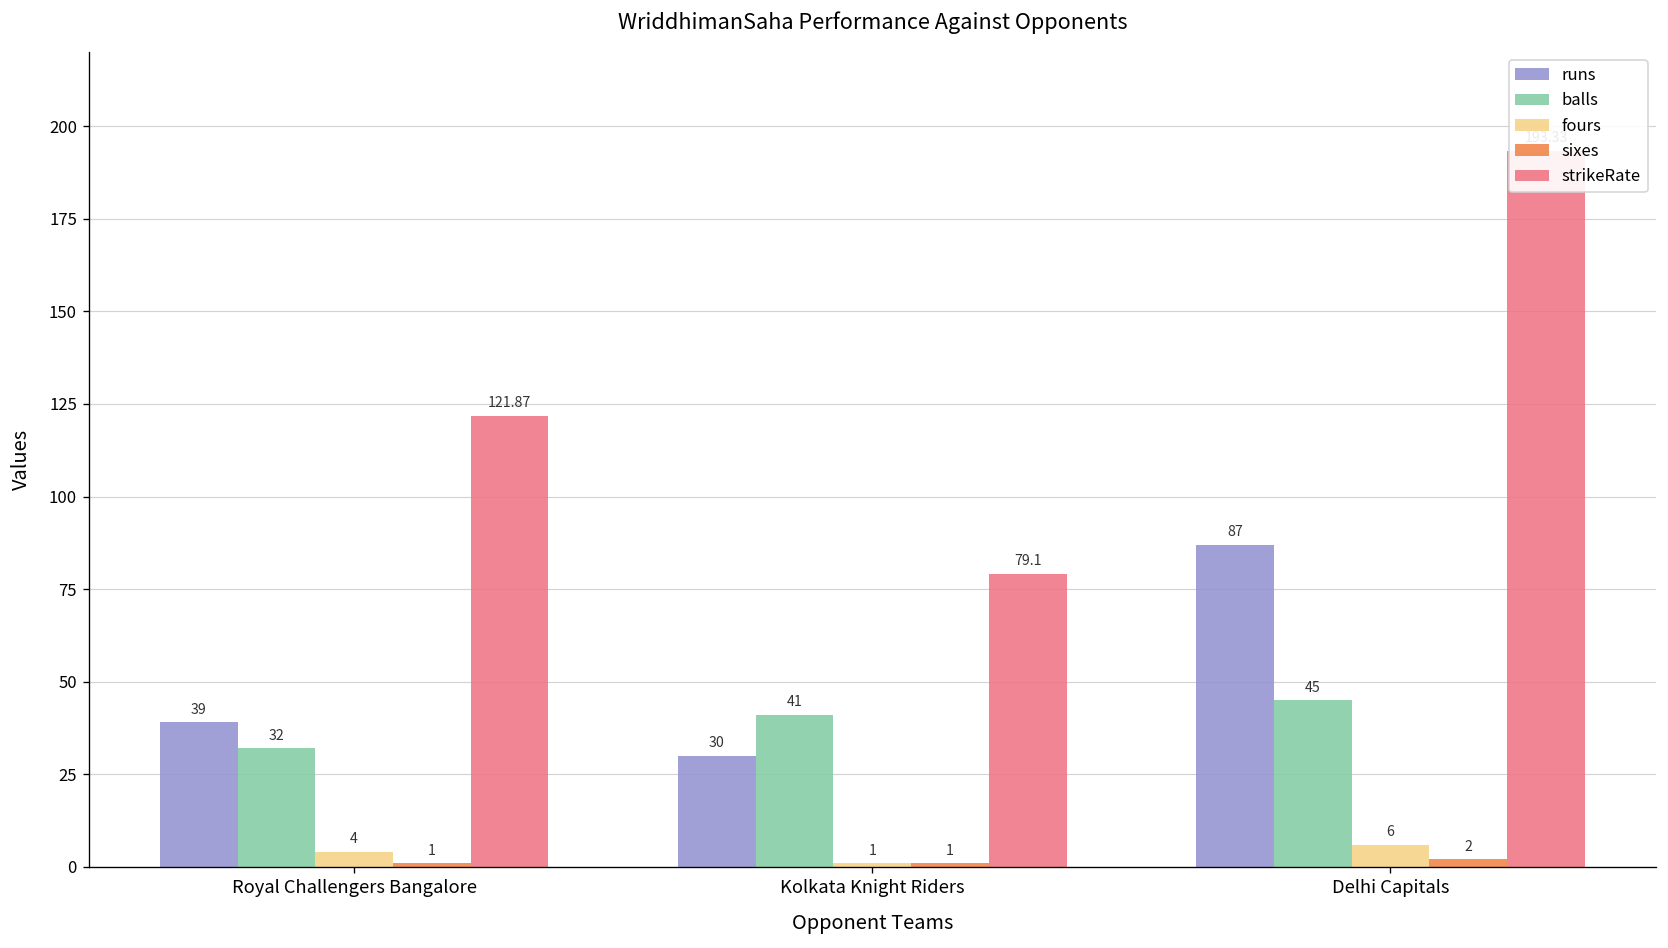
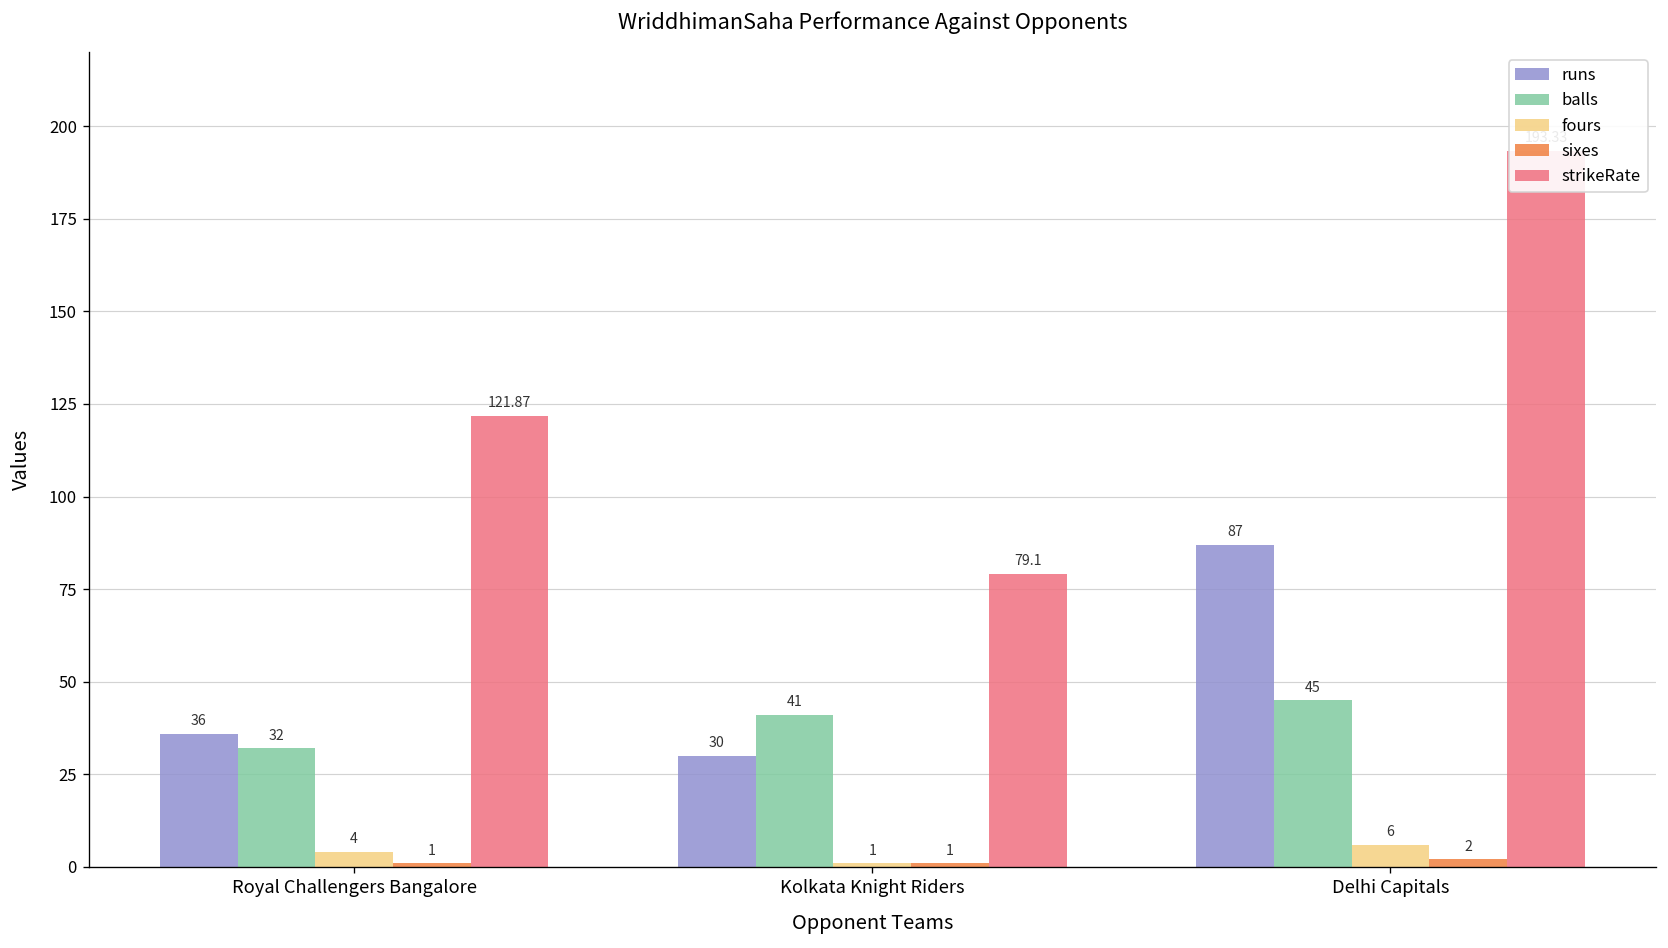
  {
    "runs": {
-     "Royal Challengers Bangalore": 39,
+     "Royal Challengers Bangalore": 36,
      "Kolkata Knight Riders": 30,
      "Delhi Capitals": 87
    },
    "balls": {
      "Royal Challengers Bangalore": 32,
      "Kolkata Knight Riders": 41,
      "Delhi Capitals": 45
    },
    "fours": {
      "Royal Challengers Bangalore": 4,
      "Kolkata Knight Riders": 1,
      "Delhi Capitals": 6
    },
    "sixes": {
      "Royal Challengers Bangalore": 1,
      "Kolkata Knight Riders": 1,
      "Delhi Capitals": 2
    },
    "strikeRate": {
      "Royal Challengers Bangalore": 121.87,
      "Kolkata Knight Riders": 79.1
    }
  }
